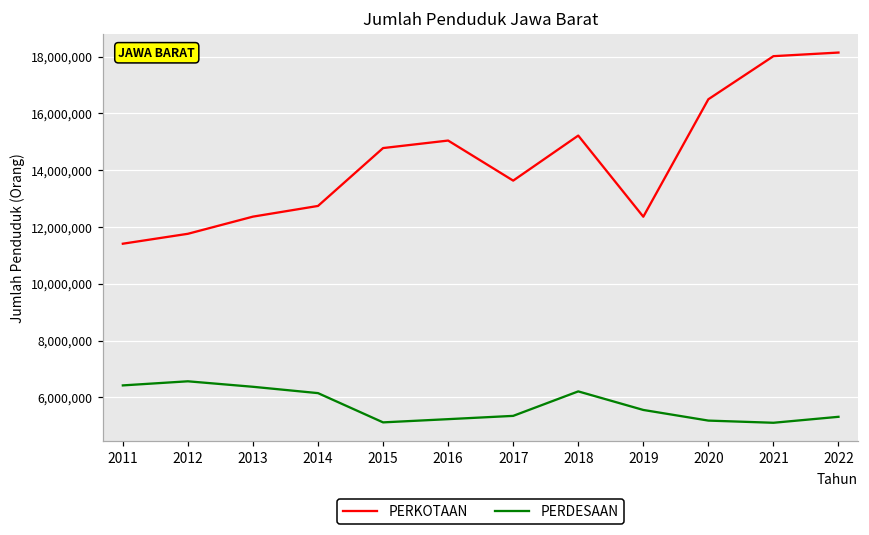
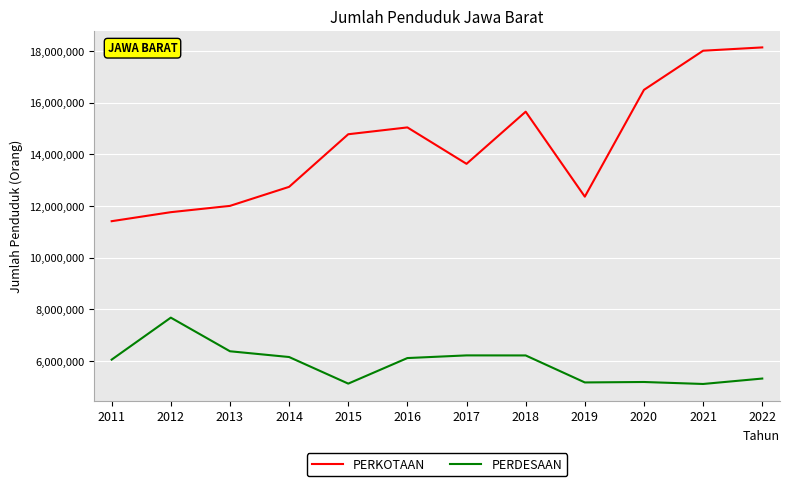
  {
    "PERKOTAAN": {
      "2011": "11,400,000",
      "2012": "11,800,000",
-     "2013": "12,400,000",
+     "2013": "12,000,000",
      "2014": "12,700,000",
      "2015": "14,800,000",
      "2016": "15,000,000",
      "2017": "13,600,000",
-     "2018": "15,200,000",
+     "2018": "15,600,000",
      "2019": "12,400,000",
      "2020": "16,500,000",
      "2021": "18,000,000",
      "2022": "18,100,000"
    },
    "PERDESAAN": {
-     "2011": "6,400,000",
-     "2012": "6,600,000",
+     "2011": "6,000,000",
+     "2012": "7,700,000",
      "2013": "6,400,000",
      "2014": "6,100,000",
      "2015": "5,100,000",
-     "2016": "5,200,000",
-     "2017": "5,300,000",
+     "2016": "6,100,000",
+     "2017": "6,200,000",
      "2018": "6,200,000",
-     "2019": "5,600,000",
+     "2019": "5,200,000",
      "2020": "5,200,000",
      "2021": "5,100,000",
      "2022": "5,300,000"
    }
  }
